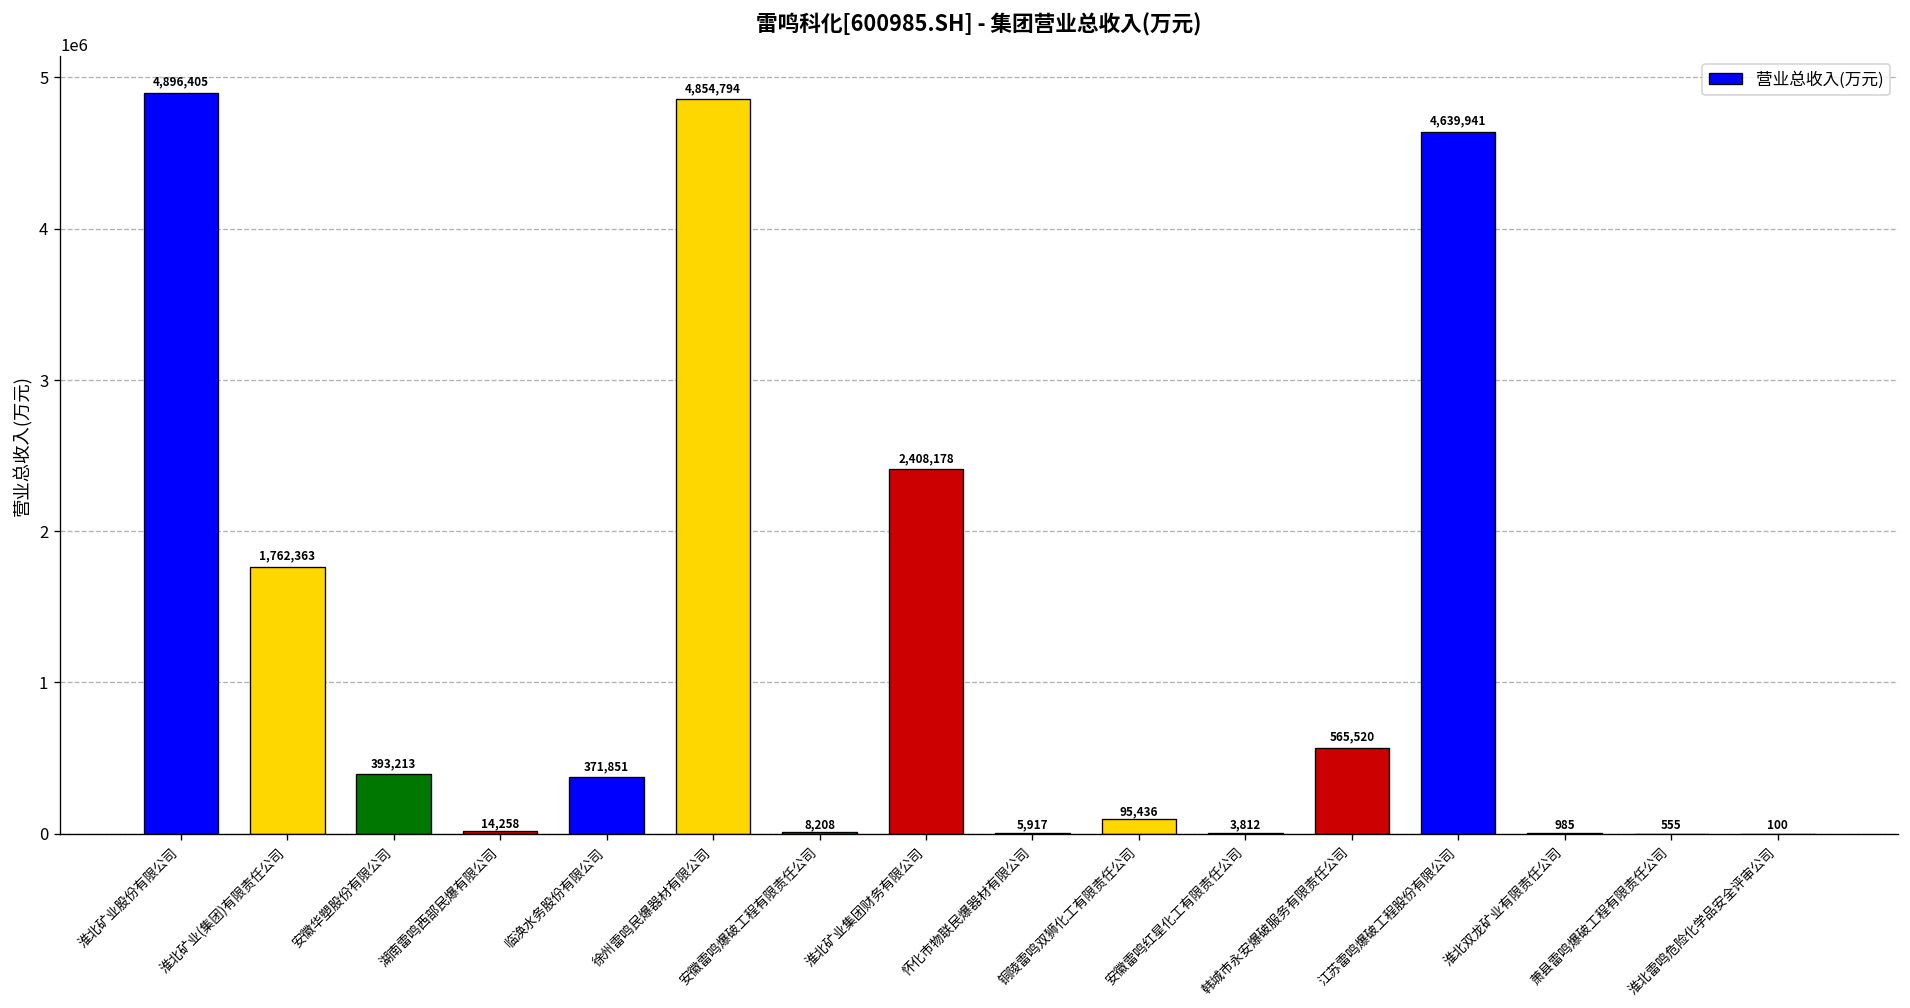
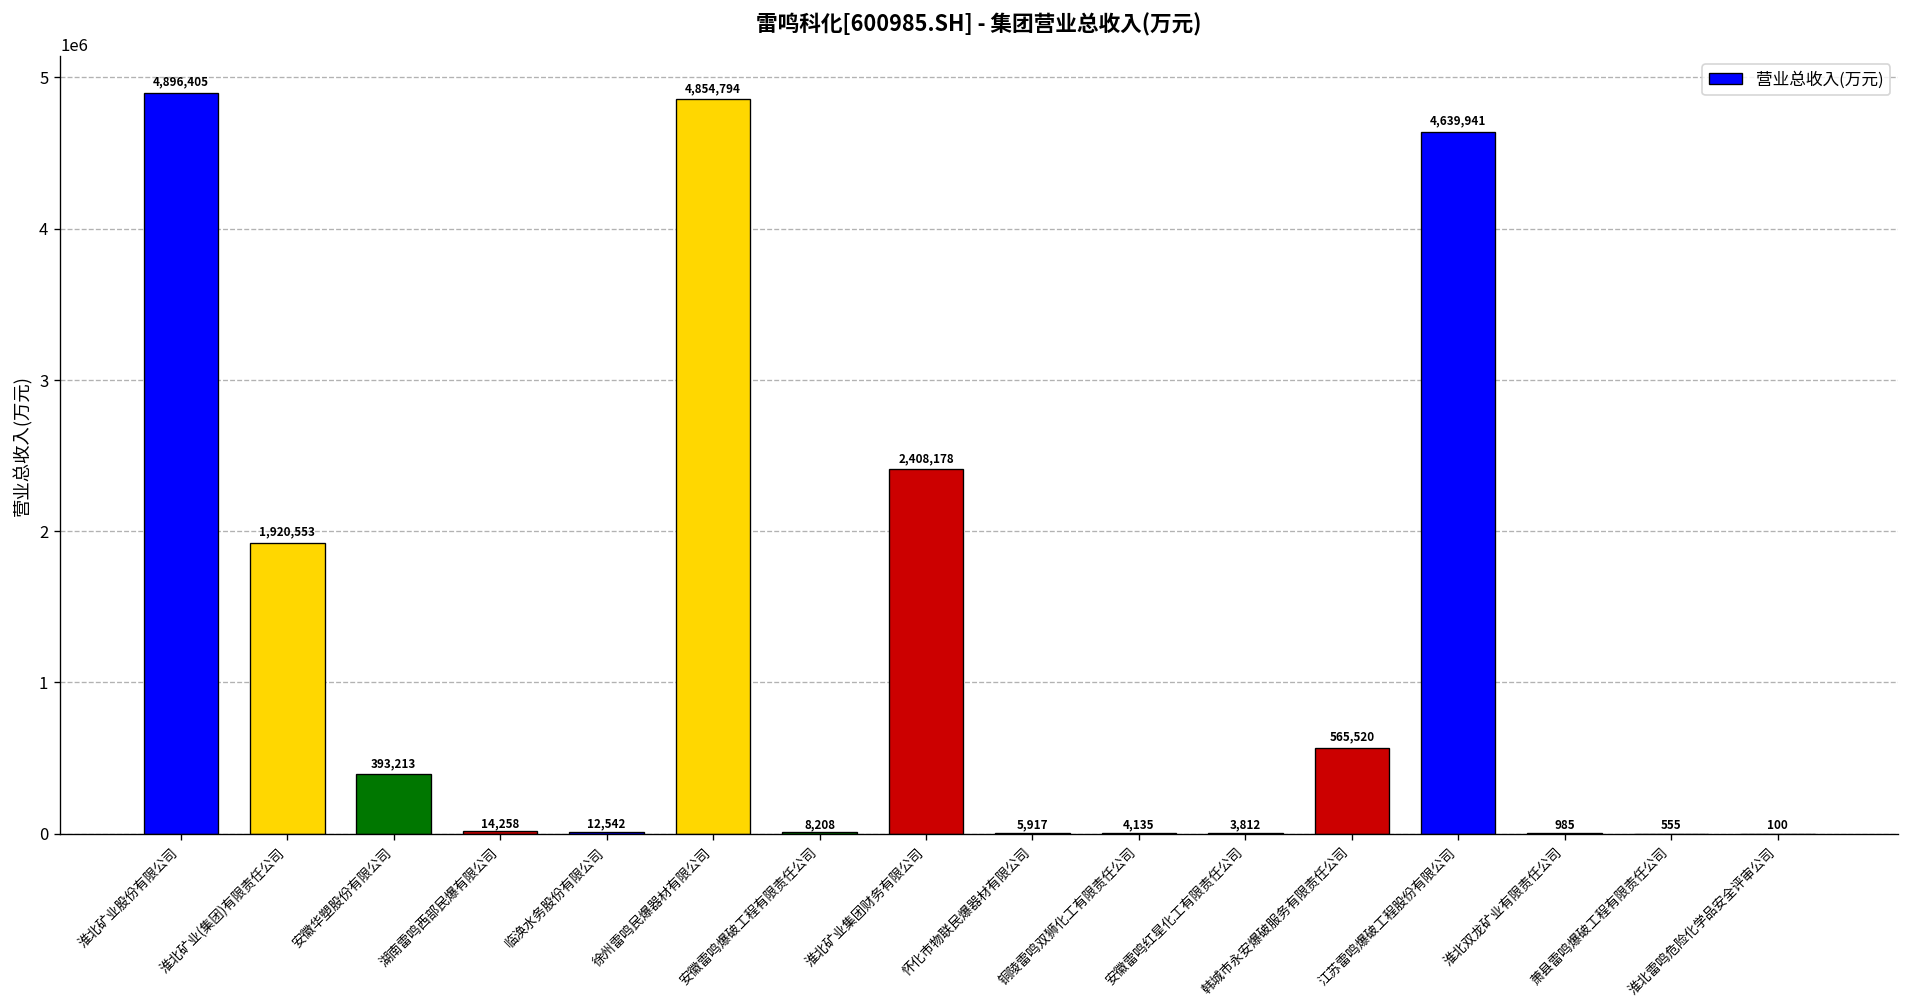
  {
    "淮北矿业股份有限公司": "4,896,405",
-   "淮北矿业(集团)有限责任公司": "1,762,363",
+   "淮北矿业(集团)有限责任公司": "1,920,553",
    "安徽华塑股份有限公司": "393,213",
    "湖南雷鸣西部民爆有限公司": "14,258",
-   "临涣水务股份有限公司": "371,851",
+   "临涣水务股份有限公司": "12,542",
    "徐州雷鸣民爆器材有限公司": "4,854,794",
    "安徽雷鸣爆破工程有限责任公司": "8,208",
    "淮北矿业集团财务有限公司": "2,408,178",
    "怀化市物联民爆器材有限公司": "5,917",
-   "铜陵雷鸣双狮化工有限责任公司": "95,436",
+   "铜陵雷鸣双狮化工有限责任公司": "4,135",
    "安徽雷鸣红星化工有限责任公司": "3,812",
    "韩城市永安爆破服务有限责任公司": "565,520",
    "江苏雷鸣爆破工程股份有限公司": "4,639,941",
    "淮北双龙矿业有限责任公司": "985",
    "萧县雷鸣爆破工程有限责任公司": "555",
    "淮北雷鸣危险化学品安全评审公司": "100"
  }
